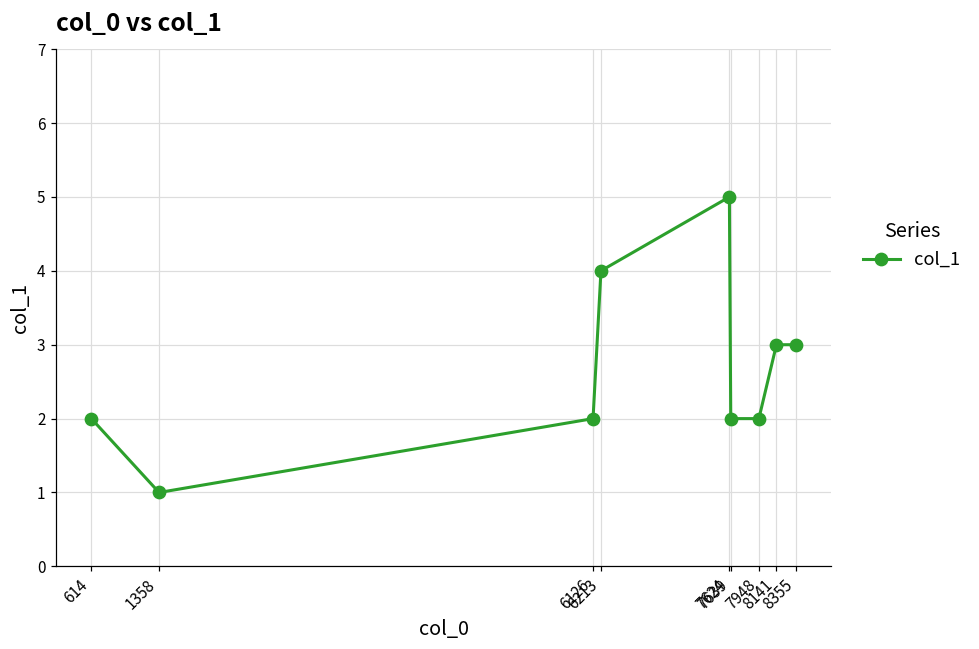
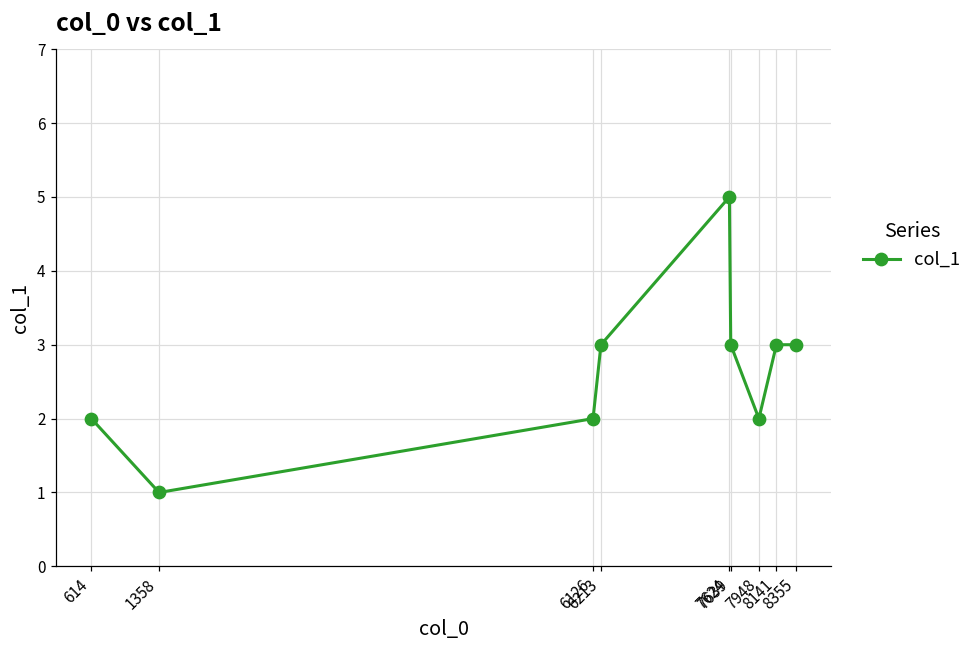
  {
    "614": 2,
    "1358": 1,
    "6126": 2,
-   "6213": 4,
+   "6213": 3,
    "7624": 5,
-   "7639": 2,
+   "7639": 3,
    "7948": 2,
    "8141": 3,
    "8355": 3
  }
